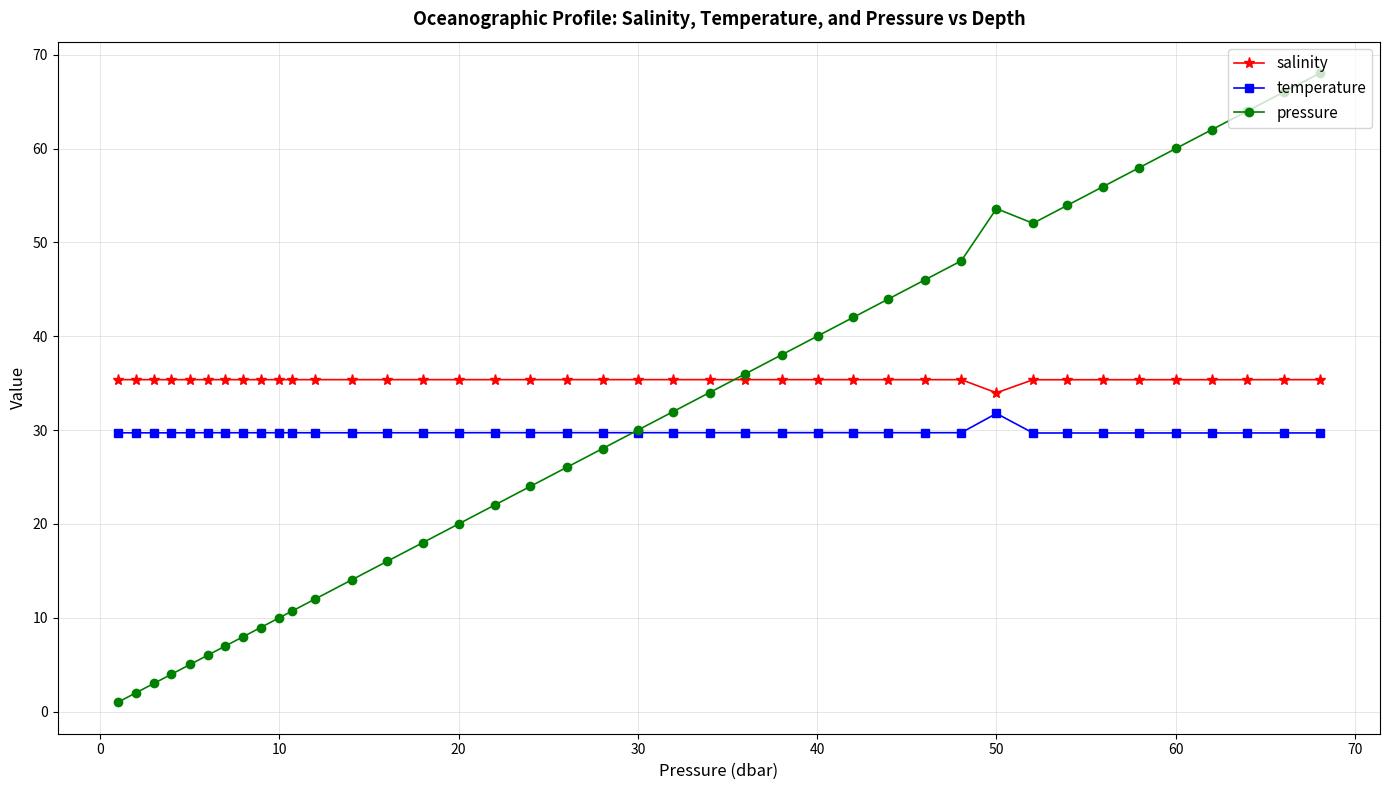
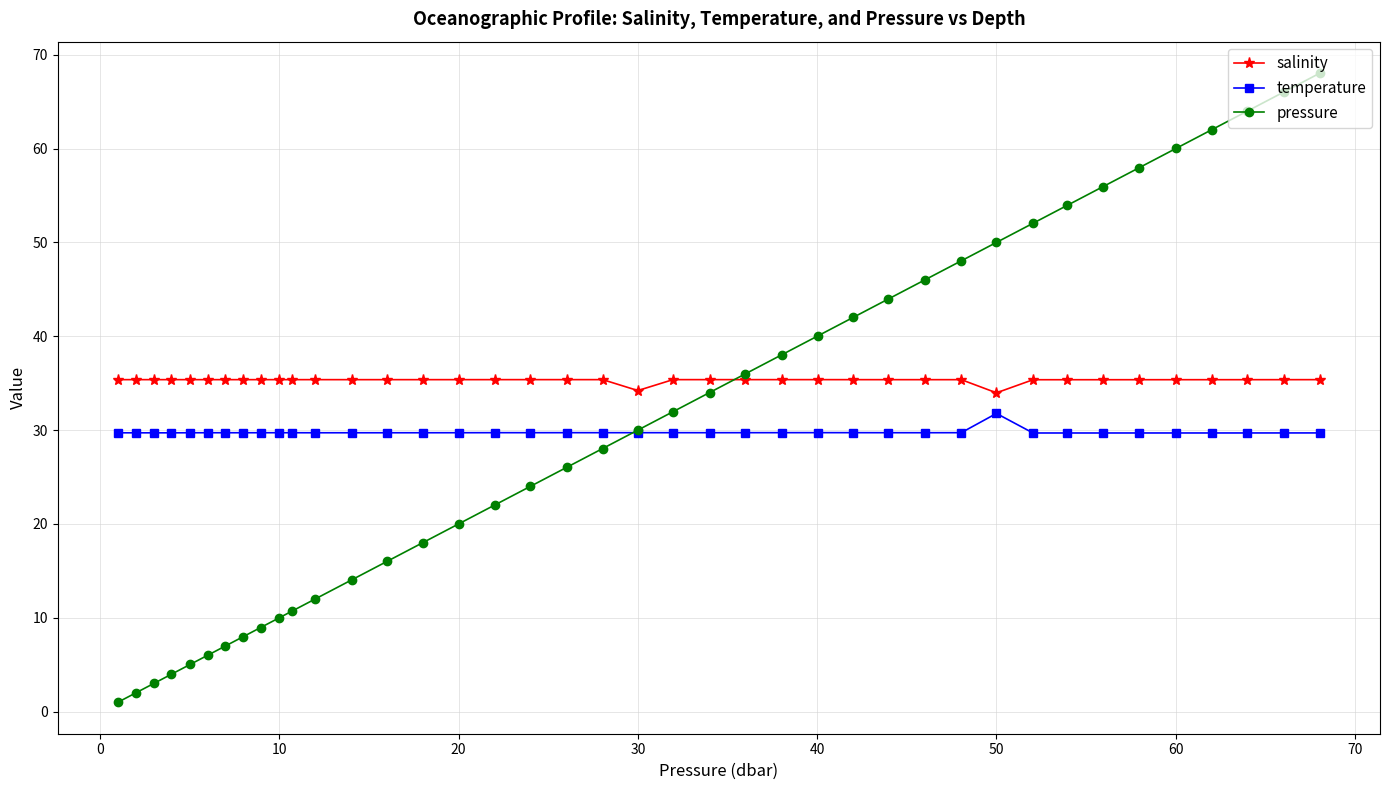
  {
    "salinity": {
-     "30": 35,
+     "30": 34,
      "50": 34
    },
    "temperature": {
      "30": 30,
      "50": 32
    },
    "pressure": {
      "30": 30,
-     "50": 54
+     "50": 50
    }
  }
